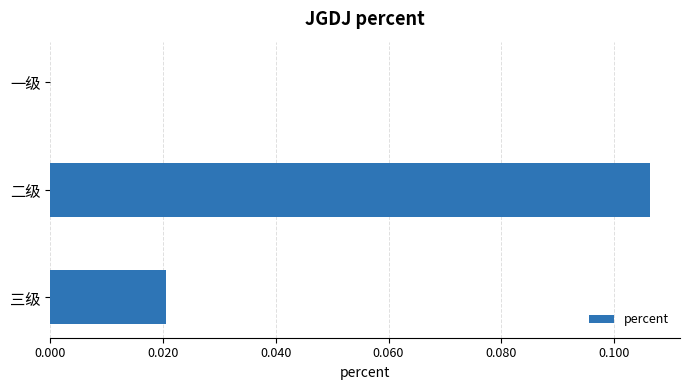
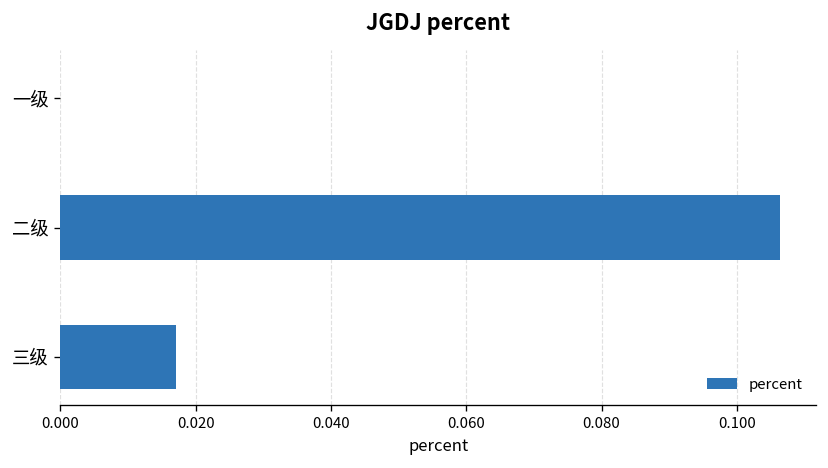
  {
    "一级": 0.000,
    "二级": 0.106,
-   "三级": 0.021
+   "三级": 0.017
  }
